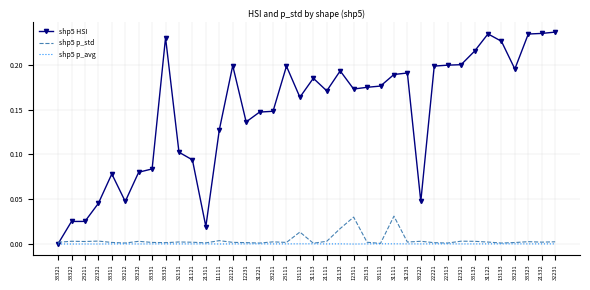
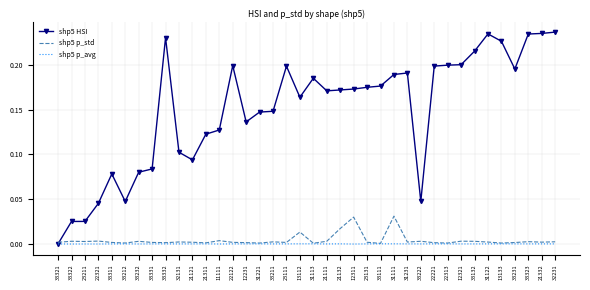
  {
    "shp5 HSI": {
      "33322": 0.03,
      "23211": 0.03,
      "22321": 0.05,
      "33311": 0.08,
      "33212": 0.05,
      "33232": 0.08,
      "33331": 0.08,
      "33332": 0.23,
      "32131": 0.10,
      "21121": 0.09,
-     "21311": 0.02,
+     "21311": 0.12,
      "11111": 0.13,
      "22122": 0.20,
      "12231": 0.14,
      "31221": 0.15,
      "33211": 0.15,
      "23111": 0.20,
      "13112": 0.16,
      "31113": 0.19,
      "21111": 0.17,
-     "21132": 0.19,
+     "21132": 0.17,
      "12311": 0.17,
      "23131": 0.18,
      "33111": 0.18,
      "31111": 0.19,
      "31231": 0.19,
      "33222": 0.05,
      "22221": 0.20,
      "22313": 0.20,
      "12321": 0.20,
      "33132": 0.22,
      "31122": 0.23,
      "13133": 0.23,
      "33231": 0.20,
      "33323": 0.23,
      "21332": 0.24,
      "32231": 0.24
    },
    "shp5 p_std": {
      "33322": 0.00,
      "22321": 0.00,
      "33232": 0.00,
      "11111": 0.00,
      "13112": 0.01,
      "21111": 0.00,
      "21132": 0.02,
      "12311": 0.03,
      "31111": 0.03,
      "33222": 0.00,
      "12321": 0.00,
      "33132": 0.00
    },
    "shp5 p_avg": {
      "33322": 0.00,
      "22321": 0.00,
      "33232": 0.00,
      "11111": 0.00,
      "13112": 0.00,
      "21111": 0.00,
      "21132": 0.00,
      "12311": 0.00,
      "31111": 0.00,
      "33222": 0.00,
      "12321": 0.00,
      "33132": 0.00
    }
  }
